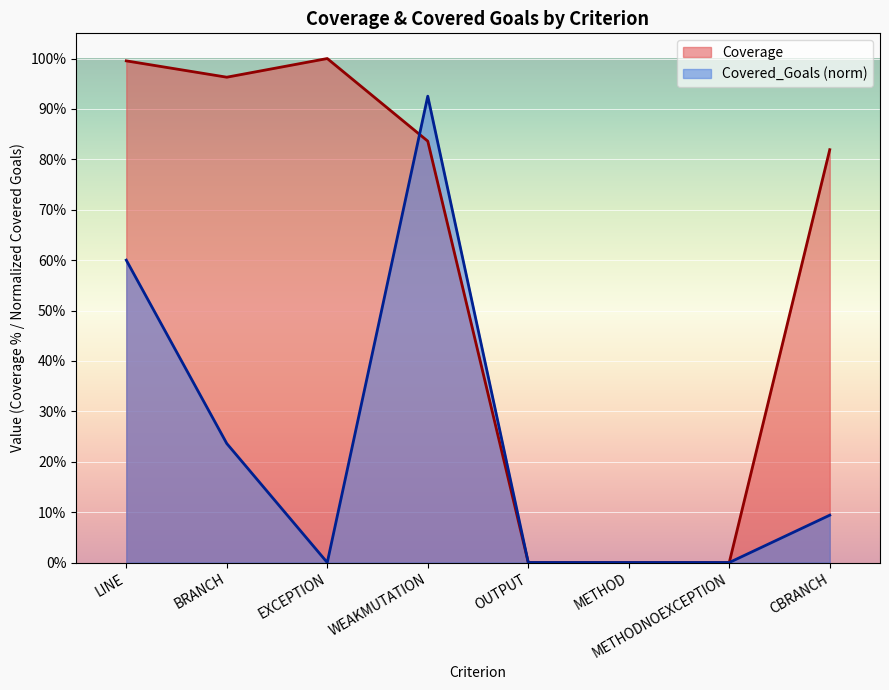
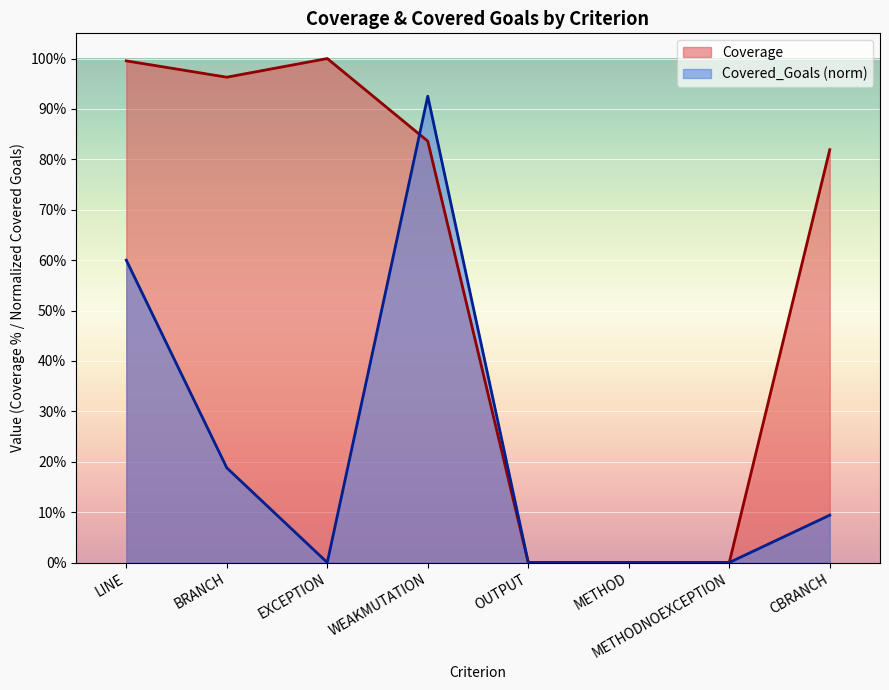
  {
    "Coverage": {
      "LINE": "100%",
      "BRANCH": "96%",
      "EXCEPTION": "100%",
      "WEAKMUTATION": "84%",
      "CBRANCH": "82%"
    },
    "Covered_Goals (norm)": {
      "LINE": "60%",
-     "BRANCH": "24%",
+     "BRANCH": "19%",
      "EXCEPTION": "0%",
      "WEAKMUTATION": "93%",
      "CBRANCH": "9%"
    }
  }
